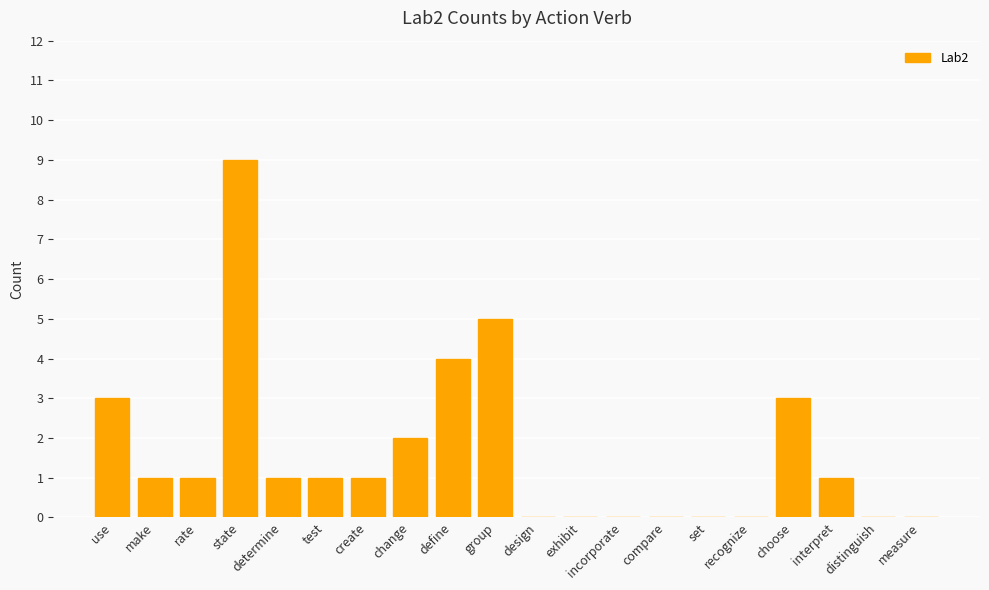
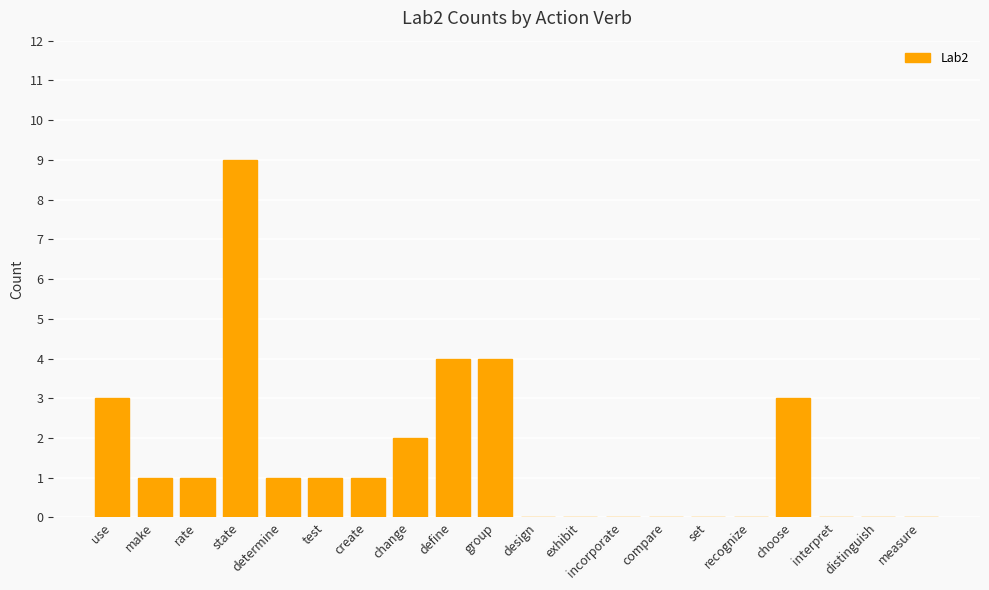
  {
    "use": 3,
    "make": 1,
    "rate": 1,
    "state": 9,
    "determine": 1,
    "test": 1,
    "create": 1,
    "change": 2,
    "define": 4,
-   "group": 5,
+   "group": 4,
    "design": 0,
    "exhibit": 0,
    "incorporate": 0,
    "compare": 0,
    "set": 0,
    "recognize": 0,
    "choose": 3,
-   "interpret": 1,
+   "interpret": 0,
    "distinguish": 0,
    "measure": 0
  }
